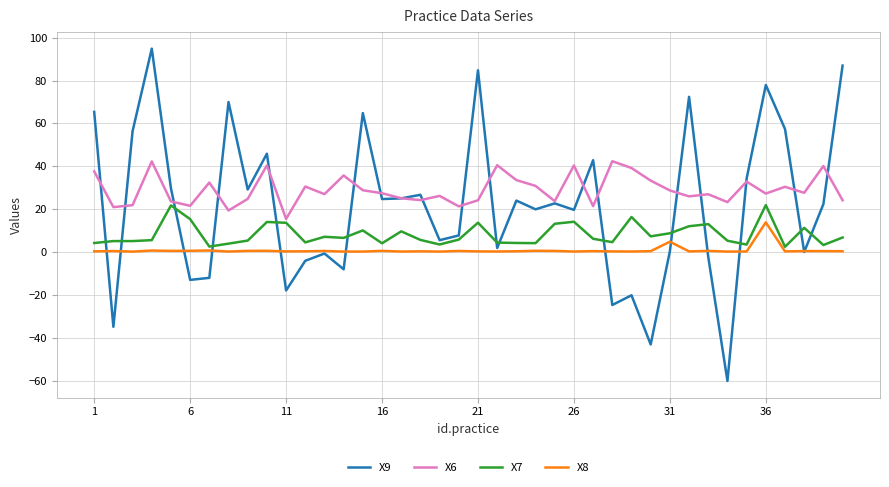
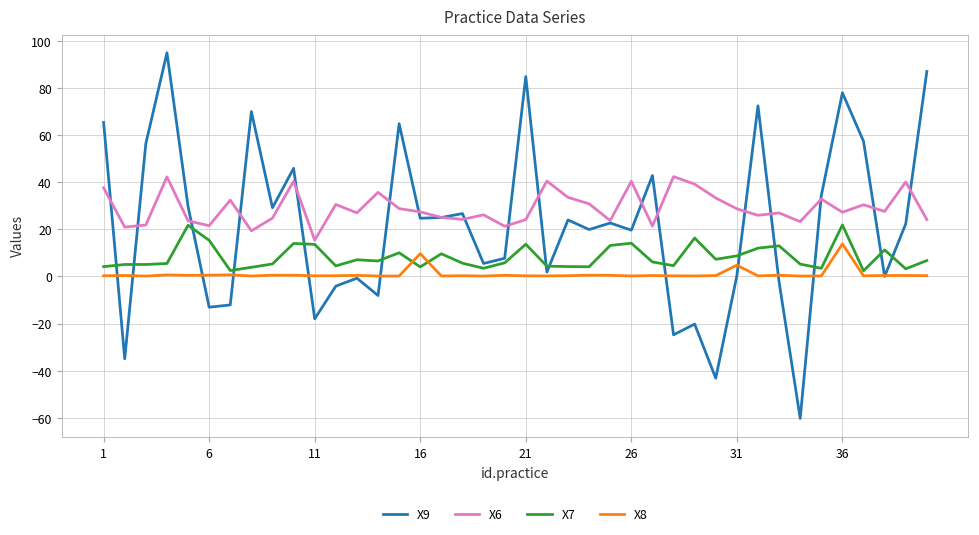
  {
    "X9": {
      "1": 65,
      "6": -13,
      "11": -18,
      "16": 25,
      "21": 85,
      "26": 20,
      "31": 0,
      "36": 78
    },
    "X6": {
      "1": 38,
      "6": 22,
      "11": 15,
      "16": 27,
      "21": 24,
      "26": 40,
      "31": 29,
      "36": 27
    },
    "X7": {
      "1": 4,
      "6": 15,
      "11": 14,
      "16": 4,
      "21": 14,
      "26": 14,
      "31": 9,
      "36": 22
    },
    "X8": {
      "1": 0,
      "6": 1,
      "11": 0,
-     "16": 0,
+     "16": 10,
      "21": 0,
      "26": 0,
      "31": 5,
      "36": 14
    }
  }
